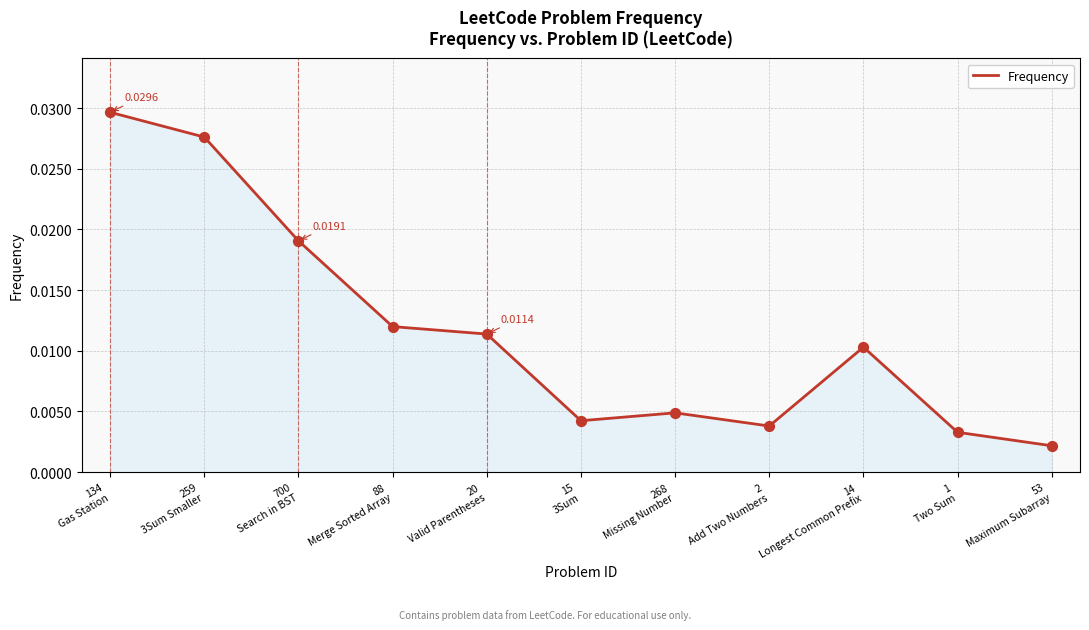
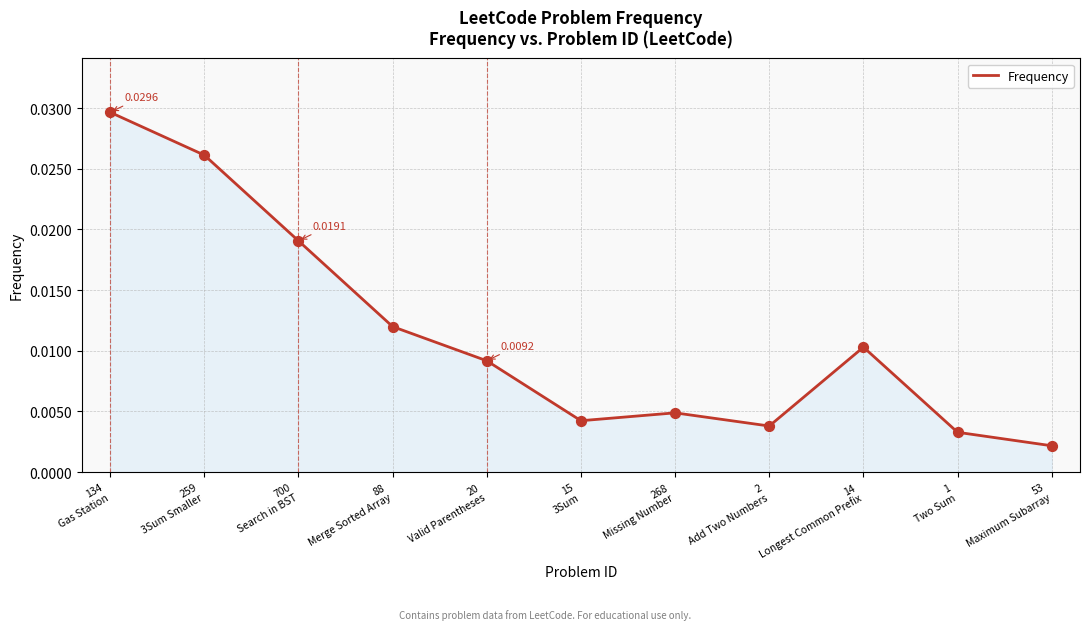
  {
    "134 Gas Station": 0.0296,
-   "259 3Sum Smaller": 0.0276,
+   "259 3Sum Smaller": 0.0261,
    "700 Search in BST": 0.0191,
-   "20 Valid Parentheses": 0.0114
+   "20 Valid Parentheses": 0.0092
  }
